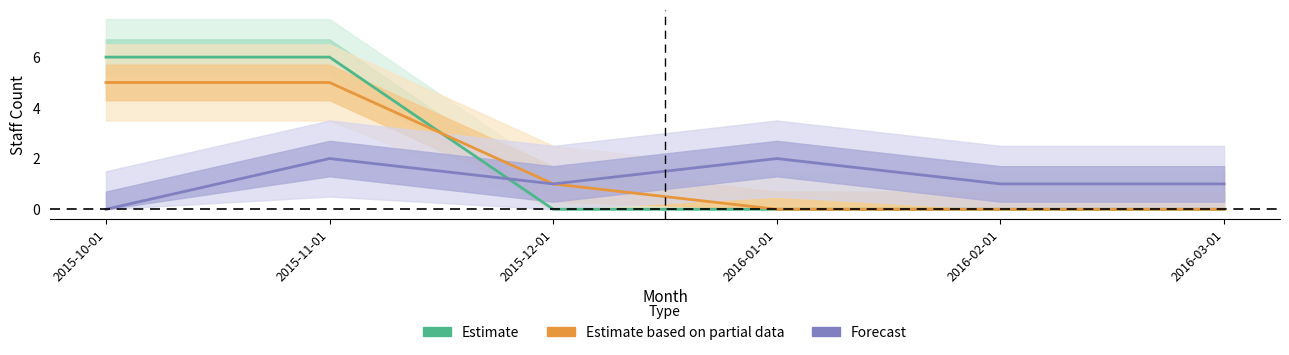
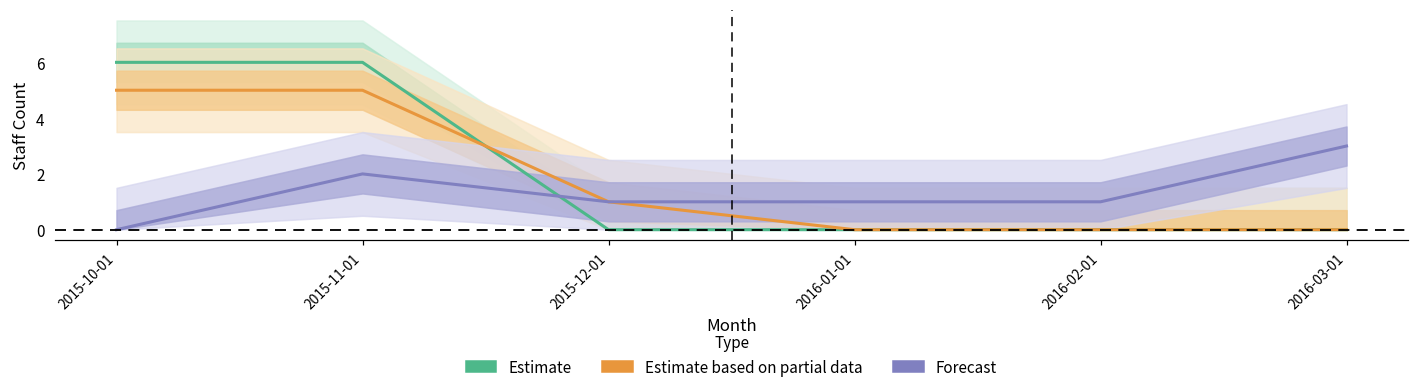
  {
    "Estimate": {
      "2015-10-01": 6,
      "2015-11-01": 6,
      "2015-12-01": 0
    },
    "Forecast": {
      "2015-10-01": 0,
      "2015-11-01": 2,
-     "2016-01-01": 2,
+     "2016-01-01": 1,
      "2016-02-01": 1,
-     "2016-03-01": 1
+     "2016-03-01": 3
    }
  }
